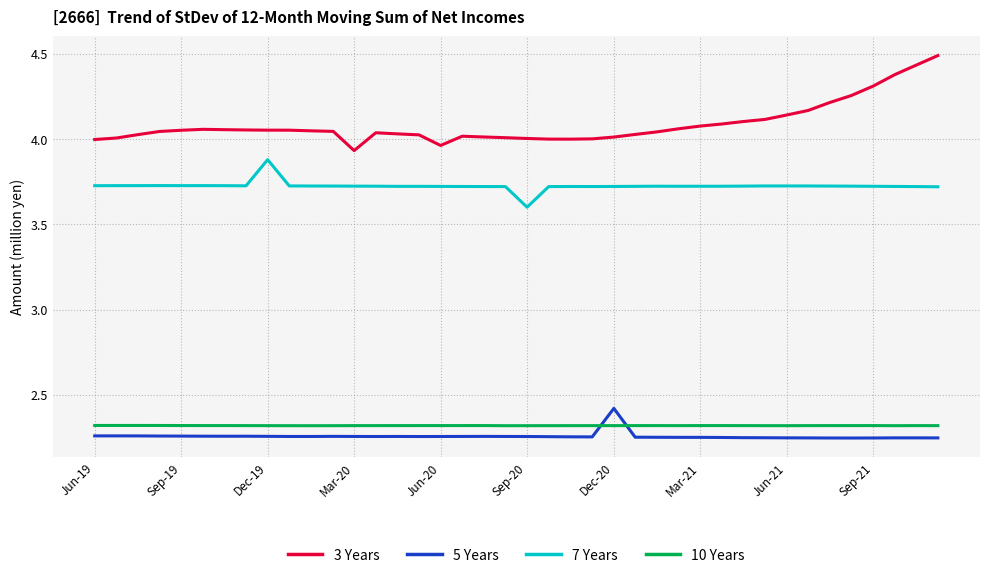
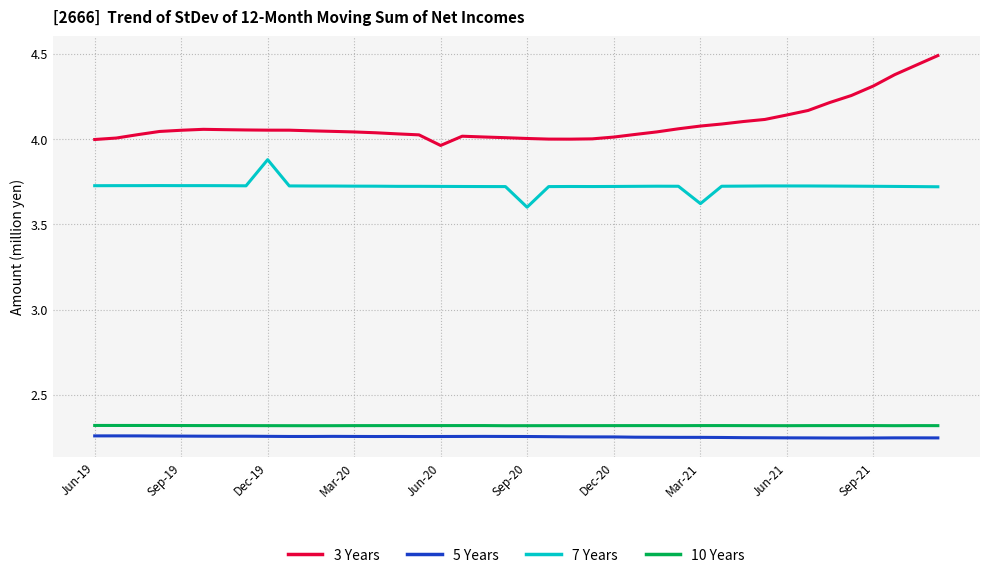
  {
    "3 Years": {
      "Jun-19": 4.00,
      "Sep-19": 4.05,
      "Dec-19": 4.05,
-     "Mar-20": 3.93,
+     "Mar-20": 4.04,
      "Jun-20": 3.96,
      "Sep-20": 4.00,
      "Dec-20": 4.01,
      "Mar-21": 4.08,
      "Jun-21": 4.14,
      "Sep-21": 4.31
    },
    "5 Years": {
      "Jun-19": 2.26,
      "Sep-19": 2.26,
      "Dec-19": 2.26,
      "Mar-20": 2.26,
      "Jun-20": 2.26,
      "Sep-20": 2.26,
-     "Dec-20": 2.42,
+     "Dec-20": 2.25,
      "Mar-21": 2.25,
      "Jun-21": 2.25,
      "Sep-21": 2.25
    },
    "7 Years": {
      "Jun-19": 3.73,
      "Sep-19": 3.73,
      "Dec-19": 3.88,
      "Mar-20": 3.72,
      "Jun-20": 3.72,
      "Sep-20": 3.60,
      "Dec-20": 3.72,
-     "Mar-21": 3.72,
+     "Mar-21": 3.62,
      "Jun-21": 3.73,
      "Sep-21": 3.72
    },
    "10 Years": {
      "Jun-19": 2.32,
      "Sep-19": 2.32,
      "Dec-19": 2.32,
      "Mar-20": 2.32,
      "Jun-20": 2.32,
      "Sep-20": 2.32,
      "Dec-20": 2.32,
      "Mar-21": 2.32,
      "Jun-21": 2.32,
      "Sep-21": 2.32
    }
  }
